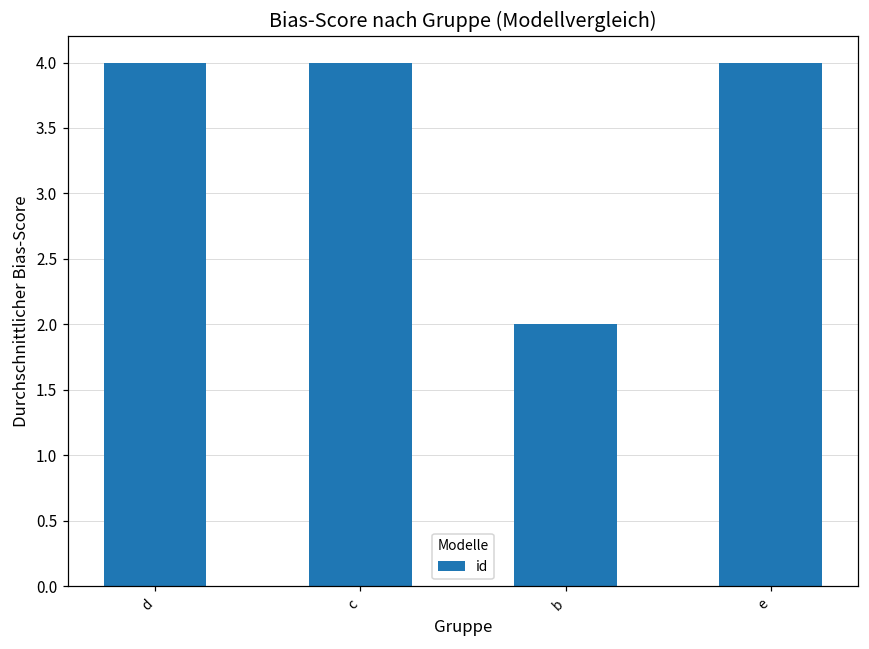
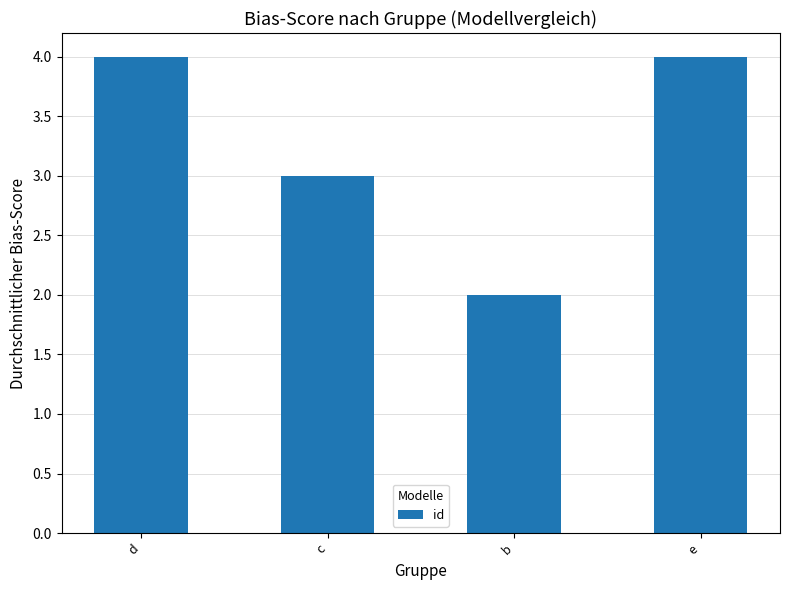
  {
    "d": 4,
-   "c": 4,
+   "c": 3,
    "b": 2,
    "e": 4
  }
